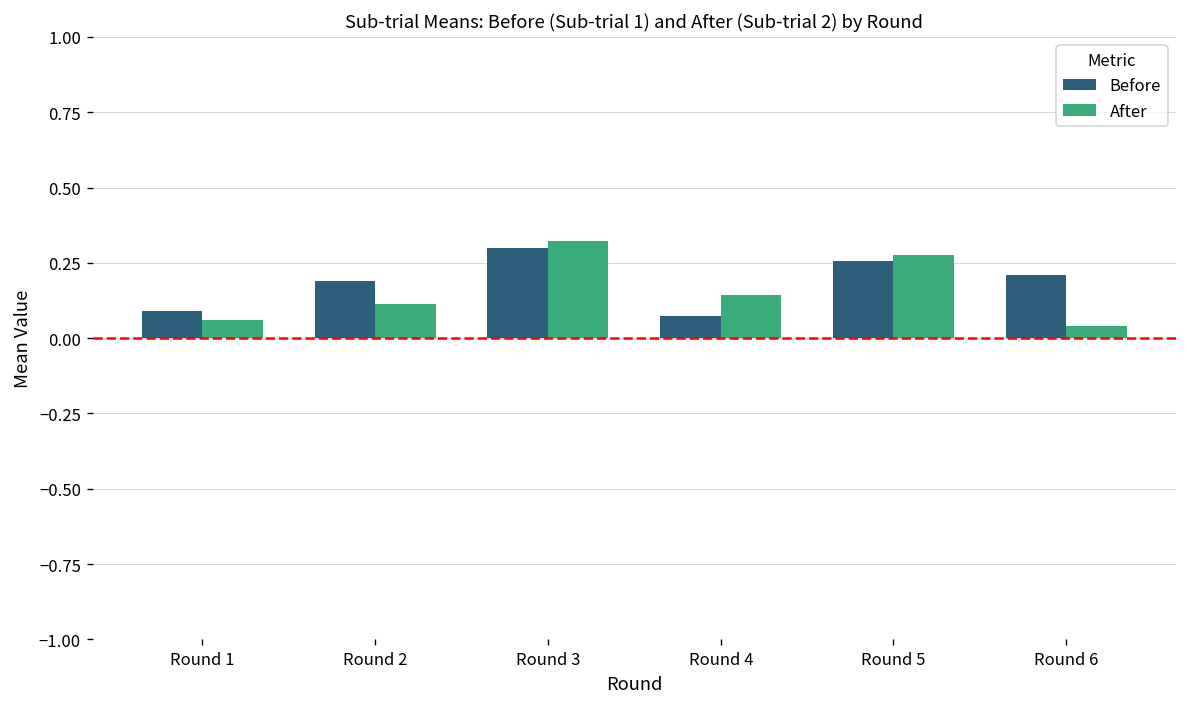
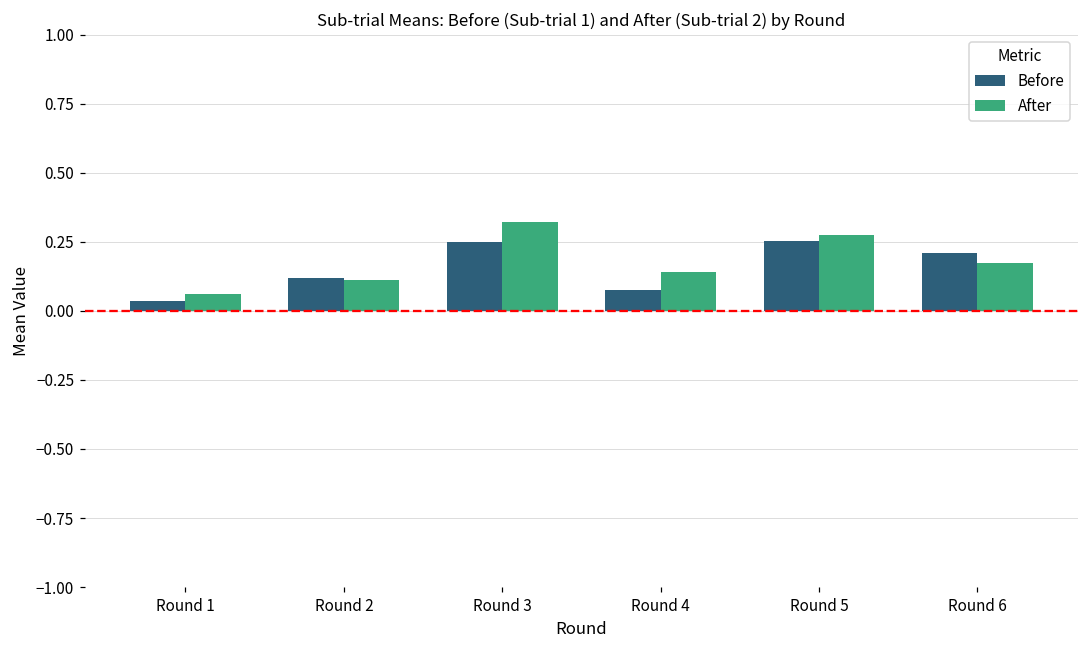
  {
    "Before": {
-     "Round 1": 0.09,
-     "Round 2": 0.19,
-     "Round 3": 0.30,
+     "Round 1": 0.04,
+     "Round 2": 0.12,
+     "Round 3": 0.25,
      "Round 4": 0.07,
      "Round 5": 0.25,
      "Round 6": 0.21
    },
    "After": {
      "Round 1": 0.06,
      "Round 2": 0.11,
      "Round 3": 0.32,
      "Round 4": 0.14,
      "Round 5": 0.28,
-     "Round 6": 0.04
+     "Round 6": 0.17
    }
  }
